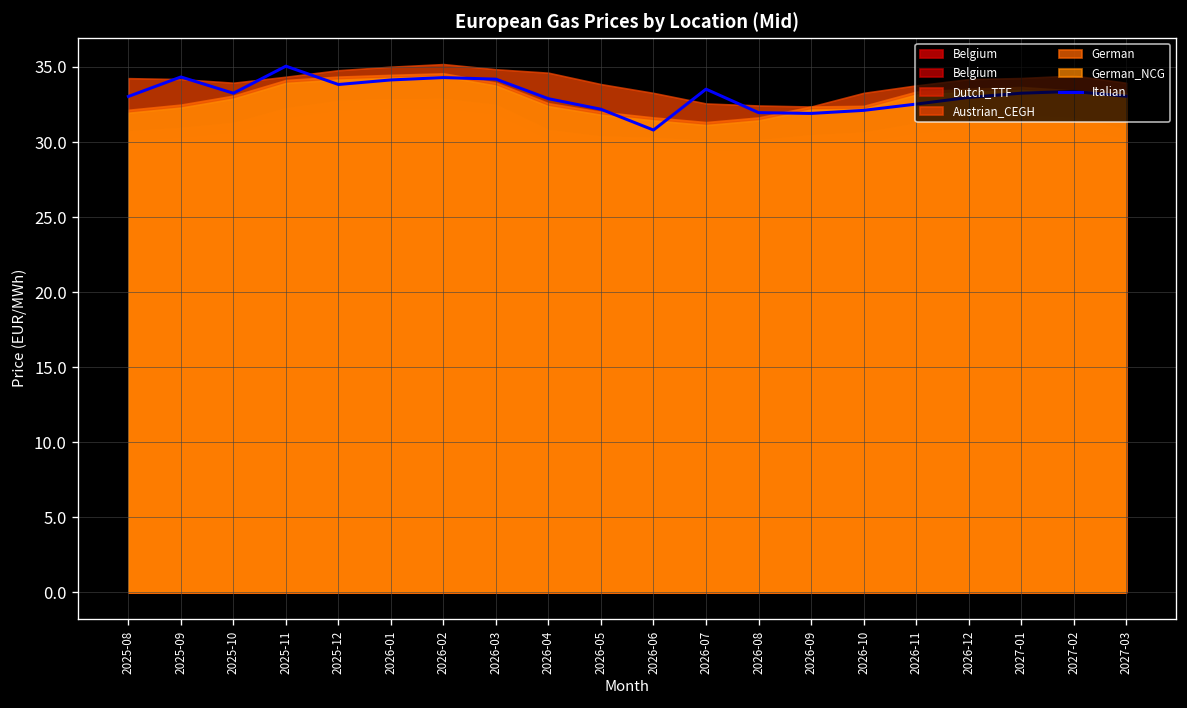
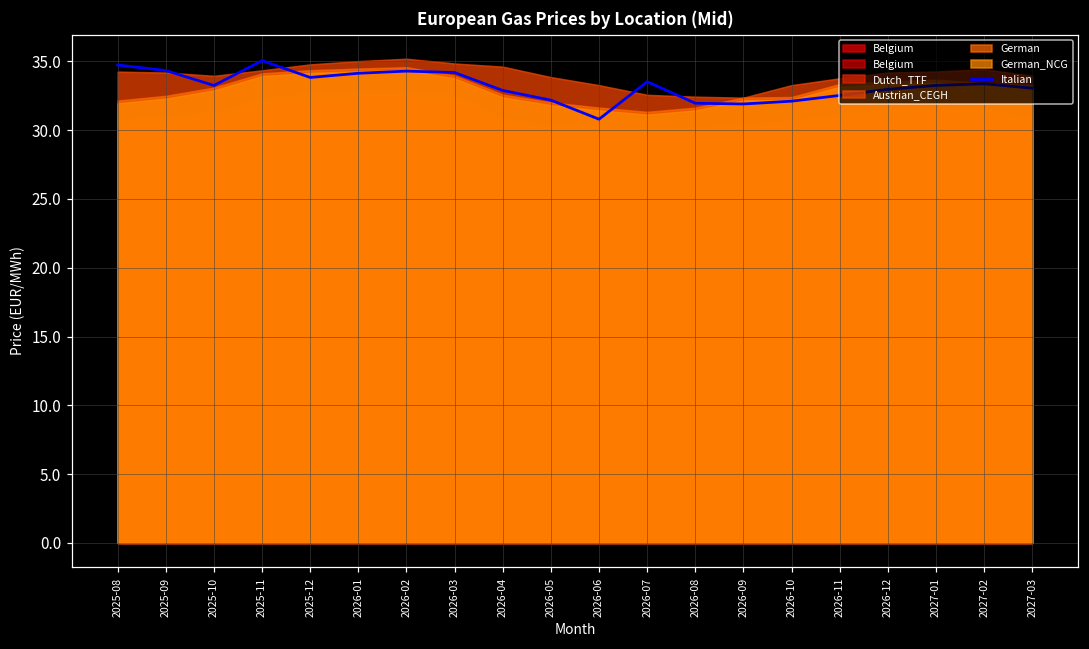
  {
    "Italian": {
-     "2025-08": 33.0,
+     "2025-08": 34.7,
      "2025-11": 35.1,
      "2025-12": 33.8,
      "2026-03": 34.2,
      "2026-04": 32.9,
      "2026-06": 30.8,
      "2026-07": 33.5,
      "2026-08": 32.0,
      "2026-09": 31.9
    }
  }
